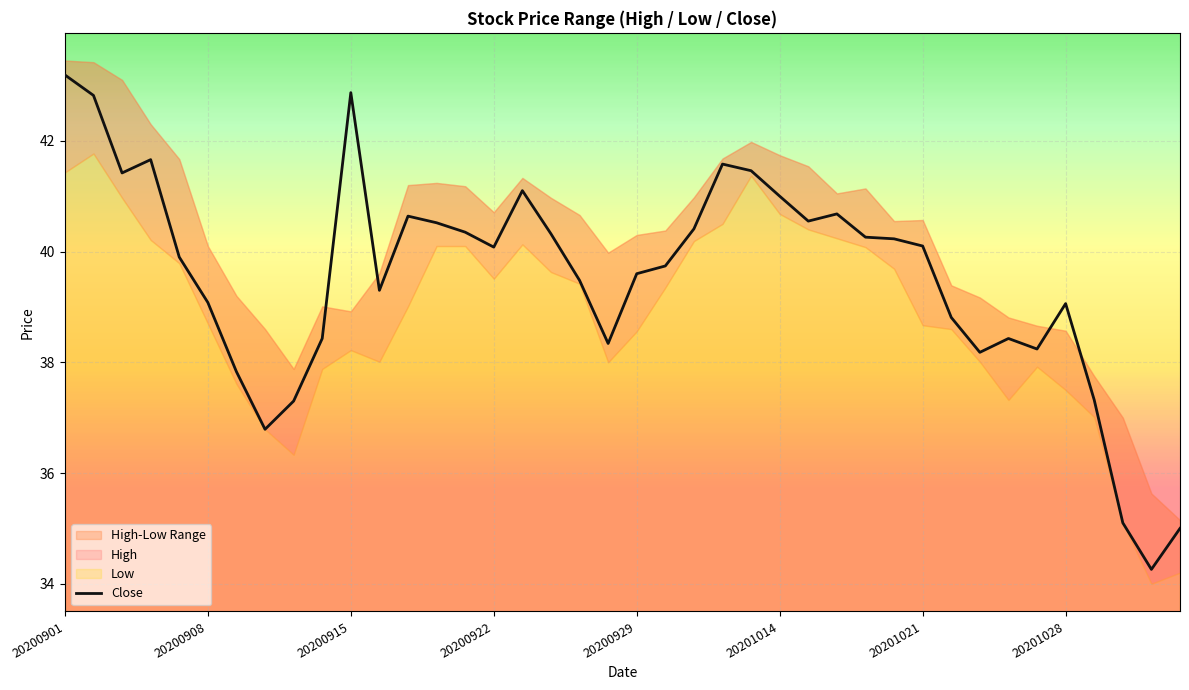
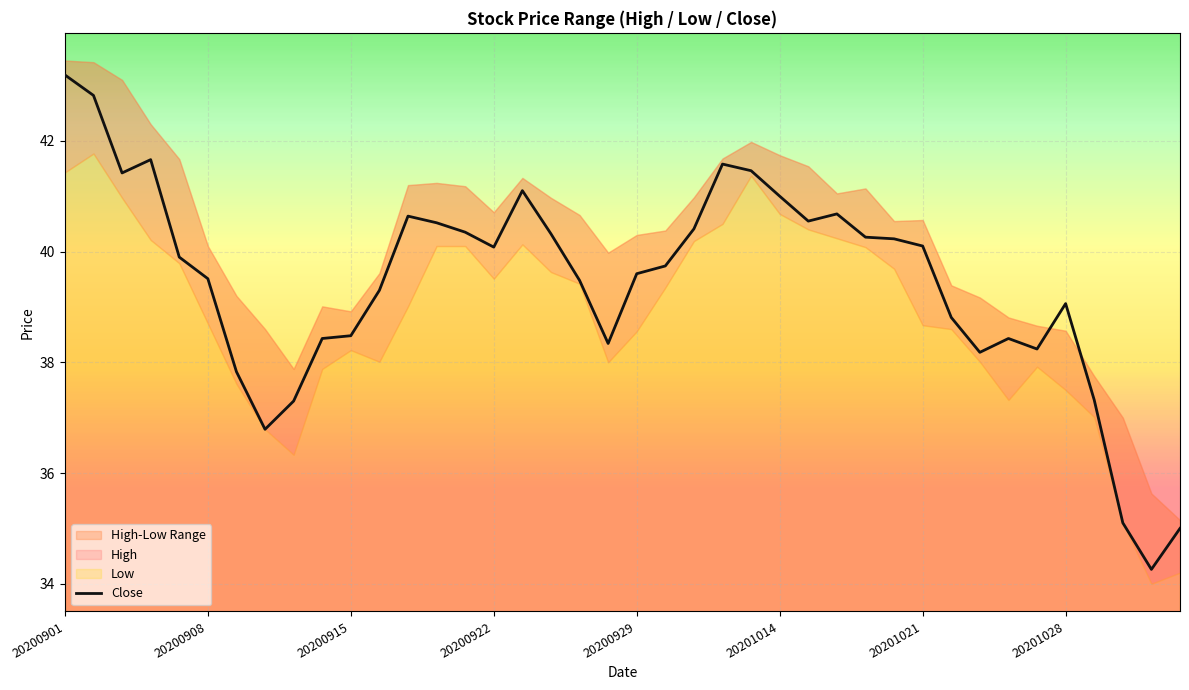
  {
    "Close": {
      "20200901": 43.2,
-     "20200908": 39.1,
-     "20200915": 42.9,
+     "20200908": 39.5,
+     "20200915": 38.5,
      "20200922": 40.1,
      "20200929": 39.6,
      "20201014": 41.0,
      "20201021": 40.1,
      "20201028": 39.1
    }
  }
